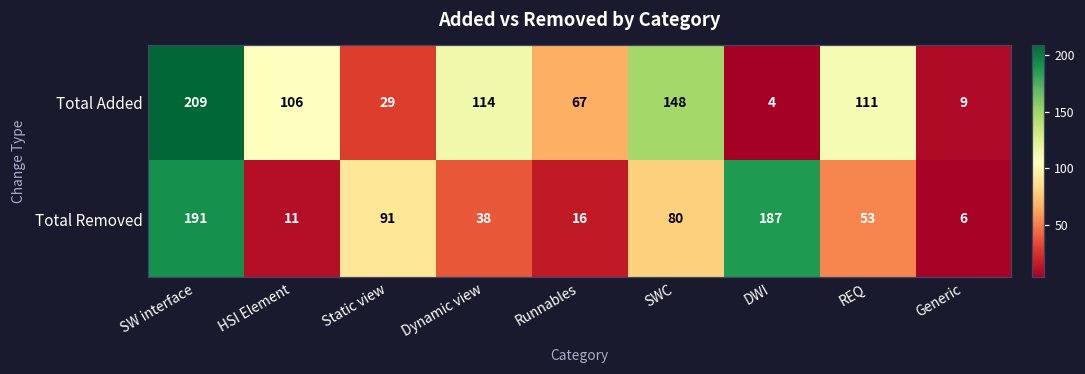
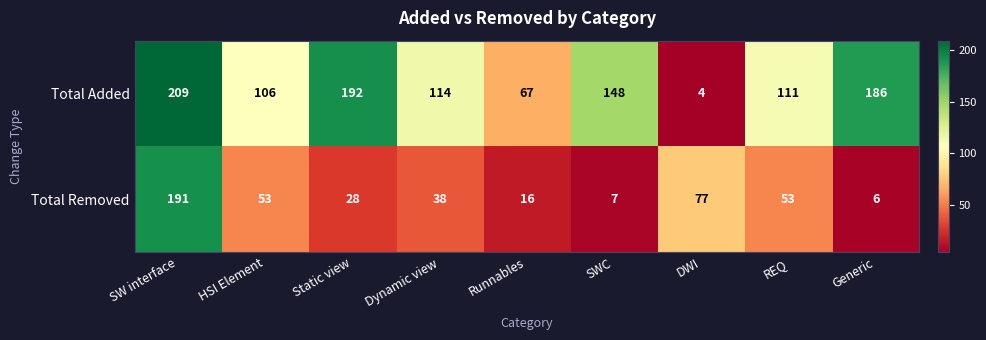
  {
    "Total Added": {
      "SW interface": 209,
      "HSI Element": 106,
-     "Static view": 29,
+     "Static view": 192,
      "Dynamic view": 114,
      "Runnables": 67,
      "SWC": 148,
      "DWI": 4,
      "REQ": 111,
-     "Generic": 9
+     "Generic": 186
    },
    "Total Removed": {
      "SW interface": 191,
-     "HSI Element": 11,
-     "Static view": 91,
+     "HSI Element": 53,
+     "Static view": 28,
      "Dynamic view": 38,
      "Runnables": 16,
-     "SWC": 80,
-     "DWI": 187,
+     "SWC": 7,
+     "DWI": 77,
      "REQ": 53,
      "Generic": 6
    }
  }
